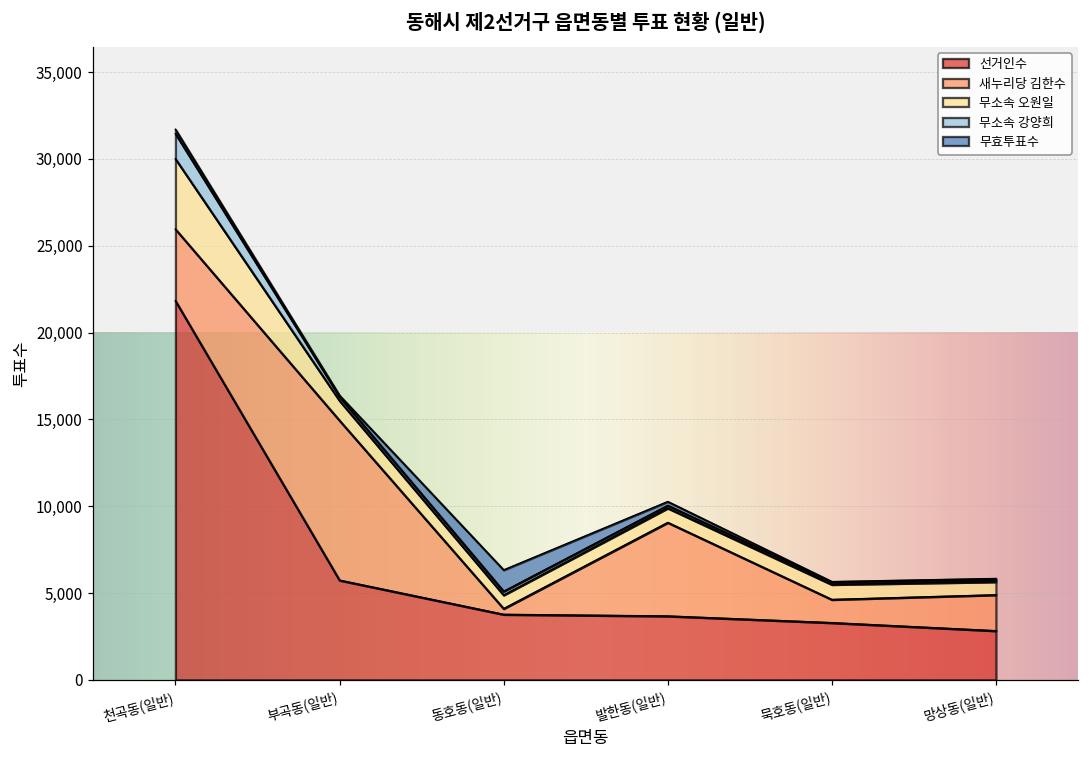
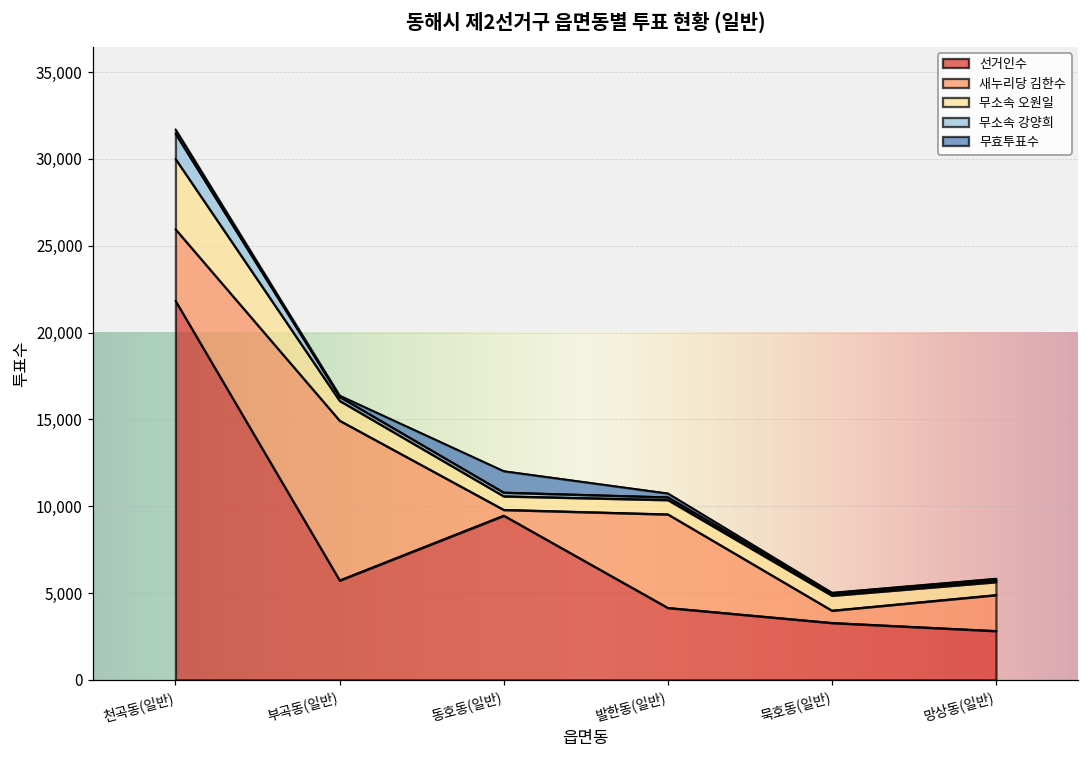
  {
    "선거인수": {
      "천곡동(일반)": "21,800",
      "부곡동(일반)": "5,700",
-     "동호동(일반)": "3,800",
-     "발한동(일반)": "3,700",
+     "동호동(일반)": "9,500",
+     "발한동(일반)": "4,200",
      "묵호동(일반)": "3,300",
      "망상동(일반)": "2,800"
    },
    "새누리당 김한수": {
      "천곡동(일반)": "4,100",
      "부곡동(일반)": "9,200",
      "동호동(일반)": "300",
      "발한동(일반)": "5,400",
-     "묵호동(일반)": "1,300",
+     "묵호동(일반)": "700",
      "망상동(일반)": "2,100"
    },
    "무소속 오원일": {
      "천곡동(일반)": "4,000",
      "부곡동(일반)": "1,100",
      "동호동(일반)": "800"
    },
    "무소속 강양희": {
      "천곡동(일반)": "1,500",
      "동호동(일반)": "200"
    },
    "무효투표수": {
      "천곡동(일반)": "200",
      "동호동(일반)": "1,200",
      "발한동(일반)": "200"
    }
  }
